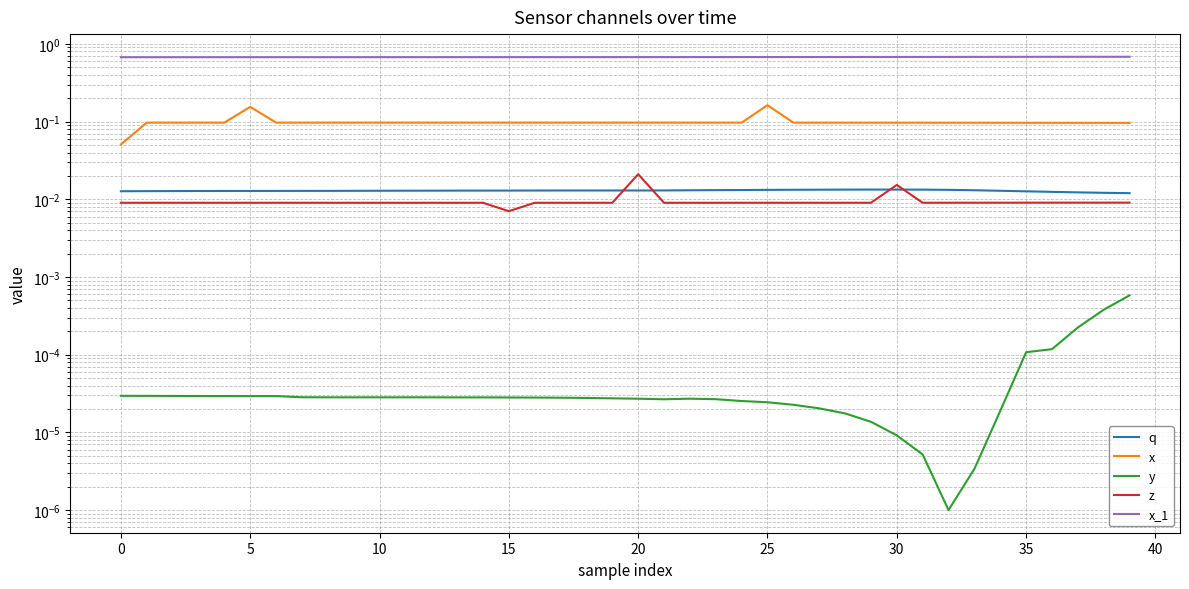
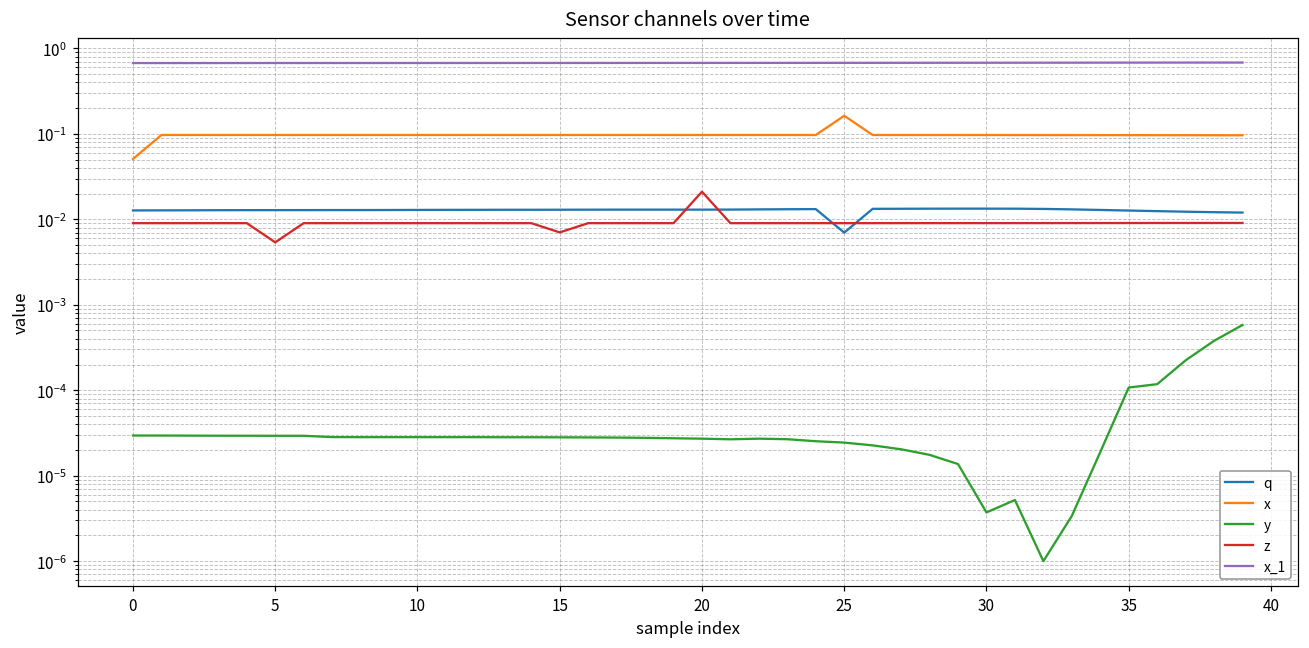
  {
    "q": {
      "0": 0.013,
      "5": 0.013,
      "10": 0.013,
      "15": 0.013,
      "20": 0.013,
-     "25": 0.013,
+     "25": 0.007,
      "30": 0.013,
      "35": 0.013
    },
    "x": {
      "0": 0.05,
-     "5": 0.15,
+     "5": 0.10,
      "10": 0.10,
      "15": 0.10,
      "20": 0.10,
      "25": 0.16,
      "30": 0.10,
      "35": 0.10
    },
    "y": {
      "0": 0.000030,
      "5": 0.000029,
      "10": 0.000028,
      "15": 0.000028,
      "20": 0.000027,
      "25": 0.000024,
-     "30": 0.000009,
+     "30": 0.000004,
      "35": 0.00011
    },
    "z": {
      "0": 0.009,
-     "5": 0.009,
+     "5": 0.005,
      "10": 0.009,
      "15": 0.007,
      "20": 0.021,
      "25": 0.009,
-     "30": 0.015,
+     "30": 0.009,
      "35": 0.009
    },
    "x_1": {
      "0": 0.7,
      "5": 0.7,
      "10": 0.7,
      "15": 0.7,
      "20": 0.7,
      "25": 0.7,
      "30": 0.7,
      "35": 0.7
    }
  }
